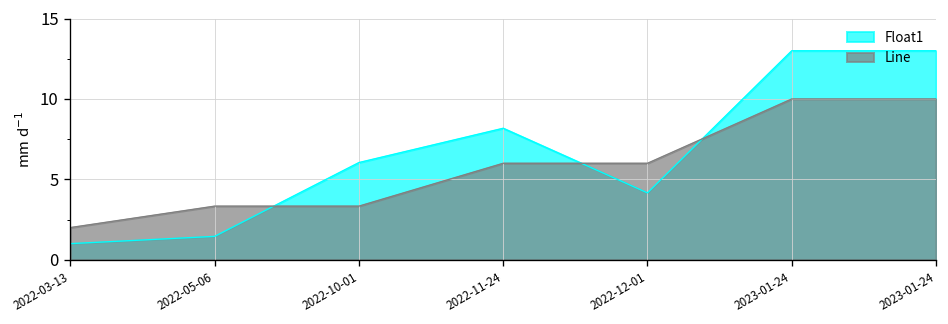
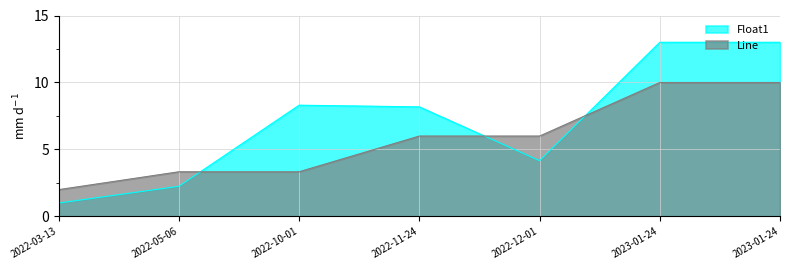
  {
    "Float1": {
      "2022-03-13": 1.0,
-     "2022-05-06": 1.5,
-     "2022-10-01": 6.0,
+     "2022-05-06": 2.2,
+     "2022-10-01": 8.3,
      "2022-11-24": 8.2,
      "2022-12-01": 4.2
    },
    "Line": {
      "2022-03-13": 2.0,
      "2022-05-06": 3.3,
      "2022-10-01": 3.3,
      "2022-11-24": 6.0,
      "2022-12-01": 6.0
    }
  }
